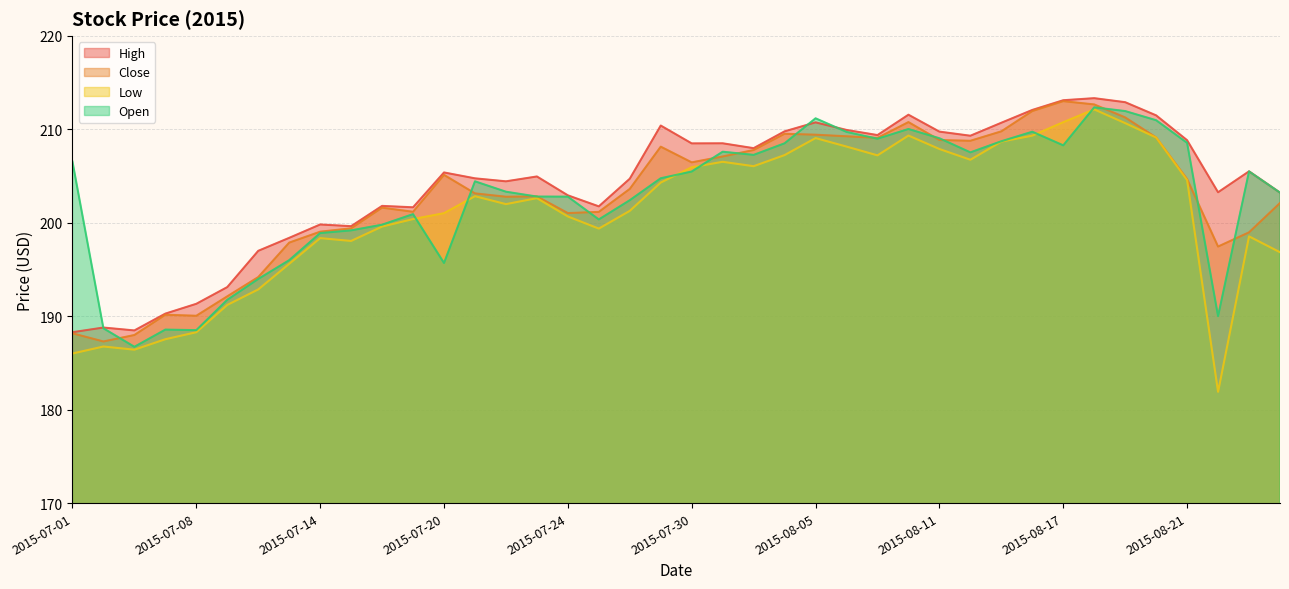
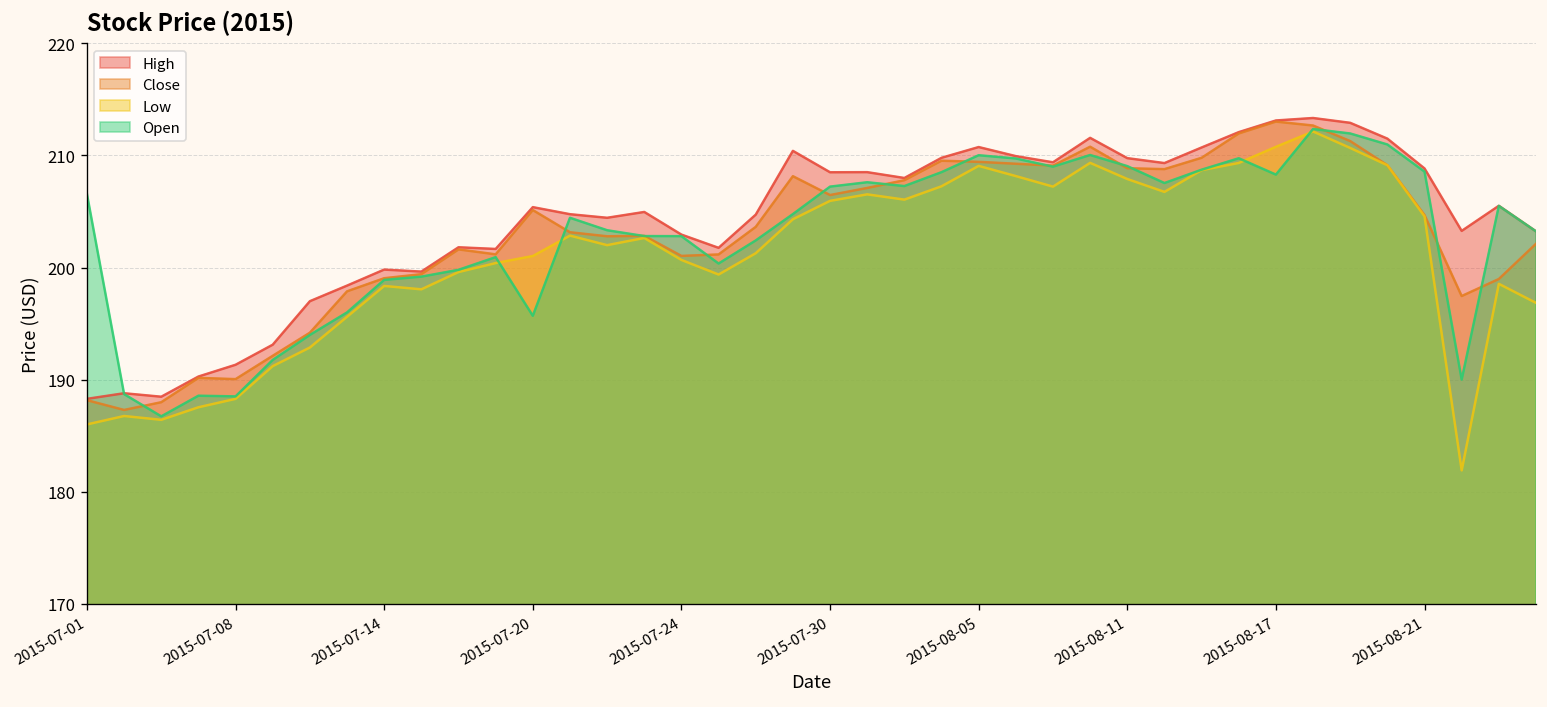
  {
    "Open": {
      "2015-07-01": 207,
      "2015-07-20": 196,
-     "2015-07-30": 205,
-     "2015-08-05": 211,
+     "2015-07-30": 207,
+     "2015-08-05": 210,
      "2015-08-17": 208,
      "2015-08-21": 209
    }
  }
